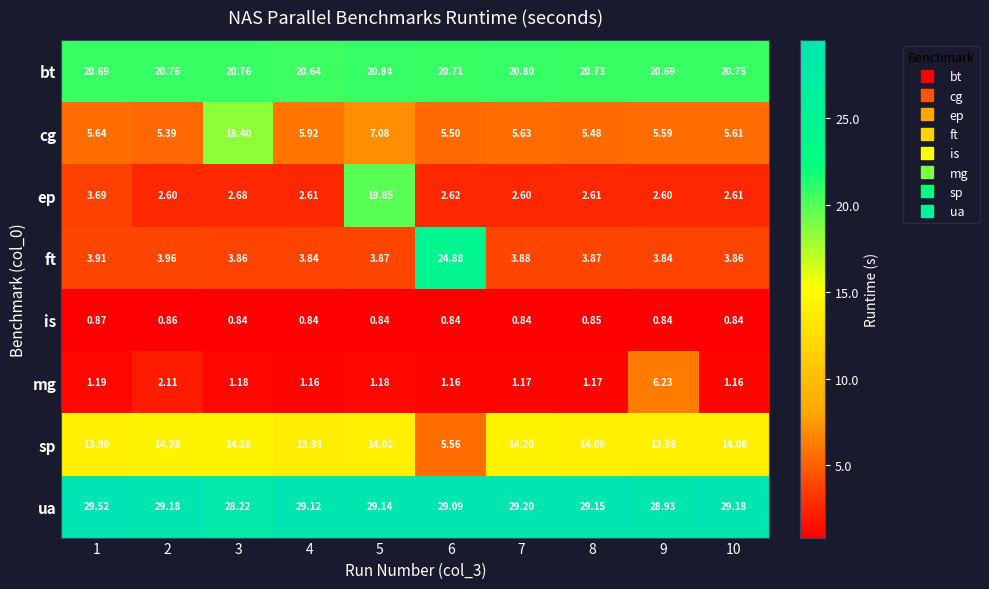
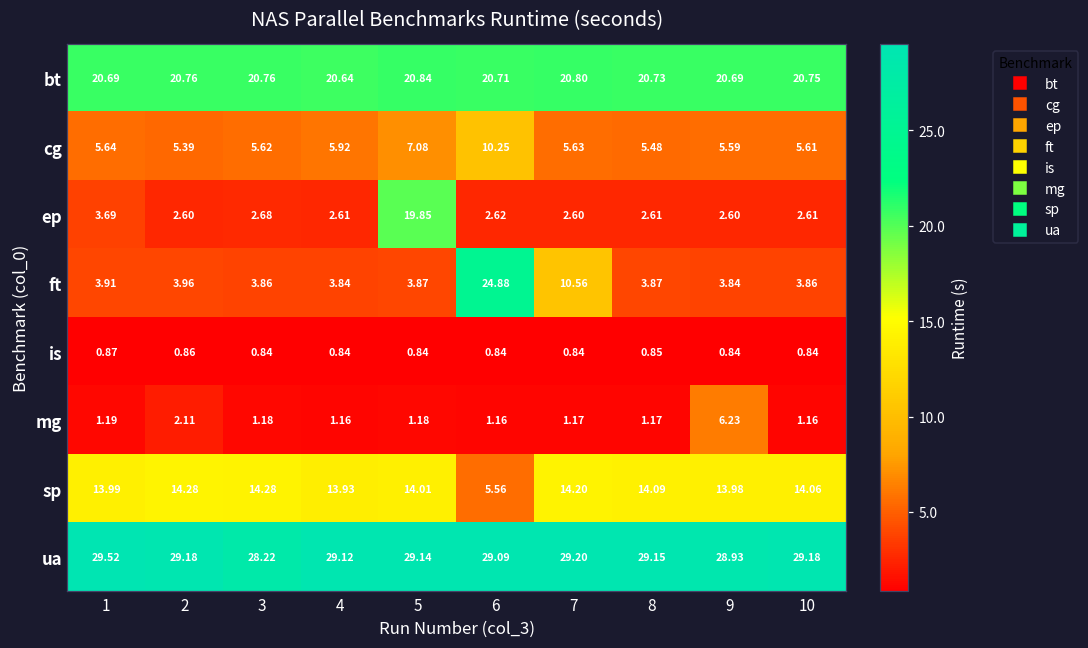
  {
    "bt": {
      "1": 20.69,
      "2": 20.76,
      "3": 20.76,
      "4": 20.64,
      "5": 20.84,
      "6": 20.71,
      "7": 20.80,
      "8": 20.73,
      "9": 20.69,
      "10": 20.75
    },
    "cg": {
      "1": 5.64,
      "2": 5.39,
-     "3": 18.40,
+     "3": 5.62,
      "4": 5.92,
      "5": 7.08,
-     "6": 5.50,
+     "6": 10.25,
      "7": 5.63,
      "8": 5.48,
      "9": 5.59,
      "10": 5.61
    },
    "ep": {
      "1": 3.69,
      "2": 2.60,
      "3": 2.68,
      "4": 2.61,
      "5": 19.85,
      "6": 2.62,
      "7": 2.60,
      "8": 2.61,
      "9": 2.60,
      "10": 2.61
    },
    "ft": {
      "1": 3.91,
      "2": 3.96,
      "3": 3.86,
      "4": 3.84,
      "5": 3.87,
      "6": 24.88,
-     "7": 3.88,
+     "7": 10.56,
      "8": 3.87,
      "9": 3.84,
      "10": 3.86
    },
    "is": {
      "1": 0.87,
      "2": 0.86,
      "3": 0.84,
      "4": 0.84,
      "5": 0.84,
      "6": 0.84,
      "7": 0.84,
      "8": 0.85,
      "9": 0.84,
      "10": 0.84
    },
    "mg": {
      "1": 1.19,
      "2": 2.11,
      "3": 1.18,
      "4": 1.16,
      "5": 1.18,
      "6": 1.16,
      "7": 1.17,
      "8": 1.17,
      "9": 6.23,
      "10": 1.16
    },
    "sp": {
      "1": 13.99,
      "2": 14.28,
      "3": 14.28,
      "4": 13.93,
      "5": 14.01,
      "6": 5.56,
      "7": 14.20,
      "8": 14.09,
      "9": 13.98,
      "10": 14.06
    },
    "ua": {
      "1": 29.52,
      "2": 29.18,
      "3": 28.22,
      "4": 29.12,
      "5": 29.14,
      "6": 29.09,
      "7": 29.20,
      "8": 29.15,
      "9": 28.93,
      "10": 29.18
    }
  }
